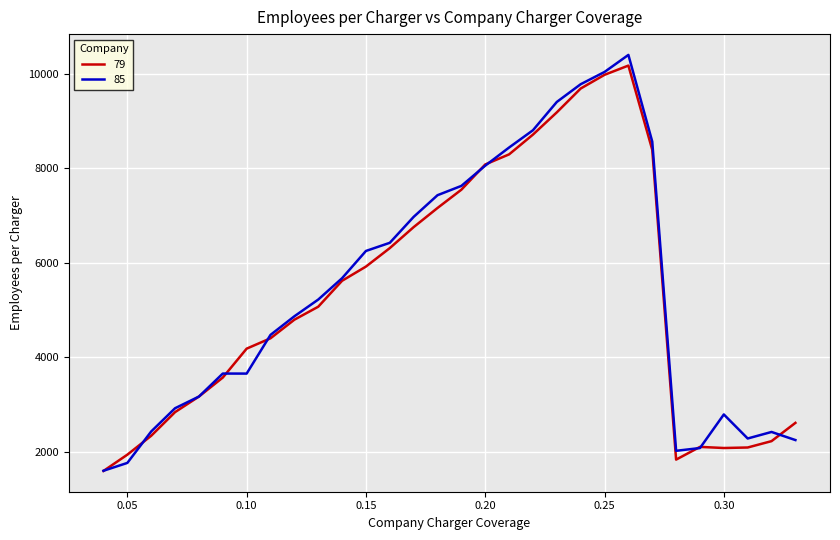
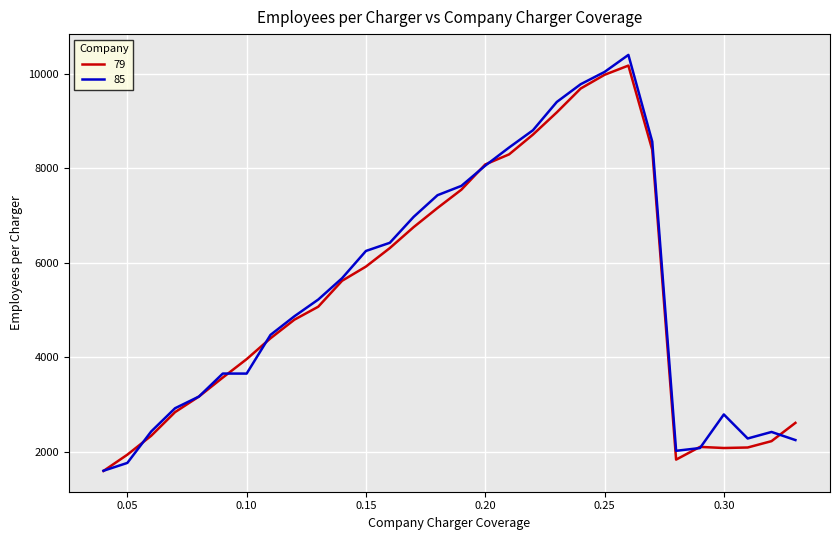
  {
    "79": {
      "0.05": 1900,
-     "0.10": 4200,
+     "0.10": 4000,
      "0.15": 5900,
      "0.25": 10000,
      "0.30": 2100
    },
    "85": {
      "0.05": 1800,
      "0.10": 3700,
      "0.15": 6200,
      "0.25": 10000,
      "0.30": 2800
    }
  }
